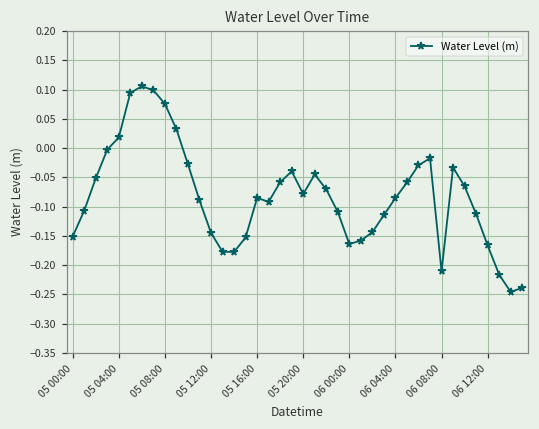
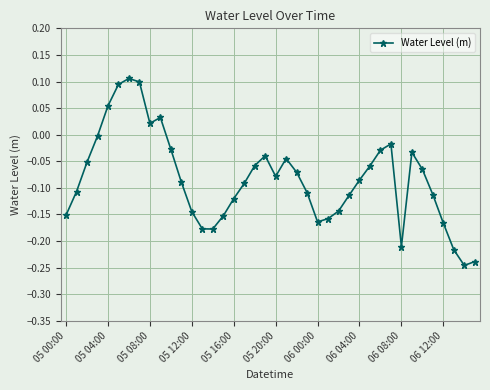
  {
    "05 00:00": -0.15,
-   "05 04:00": 0.02,
-   "05 08:00": 0.08,
+   "05 04:00": 0.05,
+   "05 08:00": 0.02,
    "05 12:00": -0.14,
-   "05 16:00": -0.09,
+   "05 16:00": -0.12,
    "05 20:00": -0.08,
    "06 00:00": -0.16,
    "06 04:00": -0.09,
    "06 08:00": -0.21,
    "06 12:00": -0.17
  }
